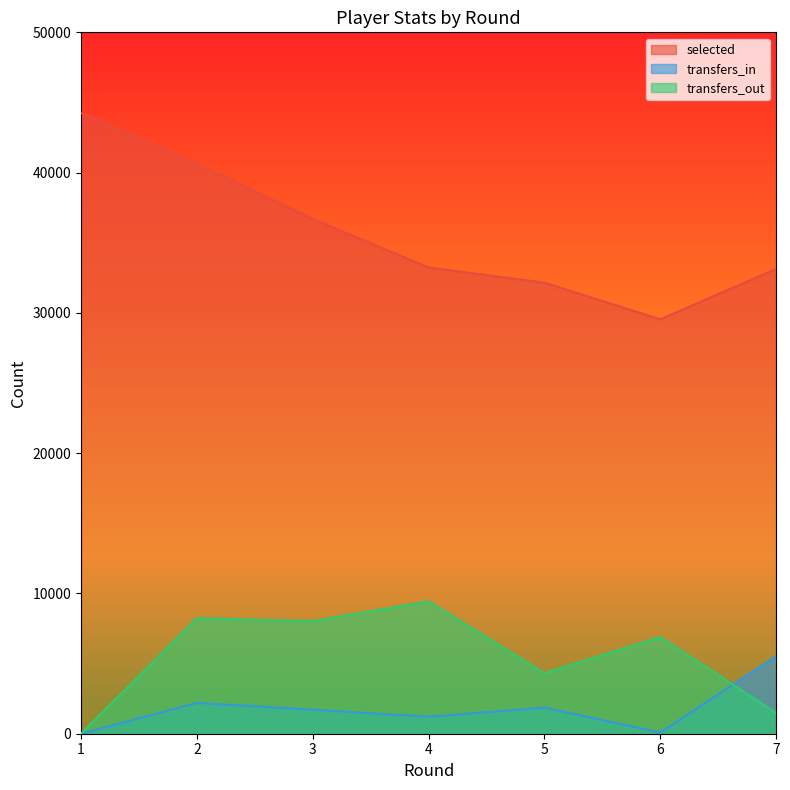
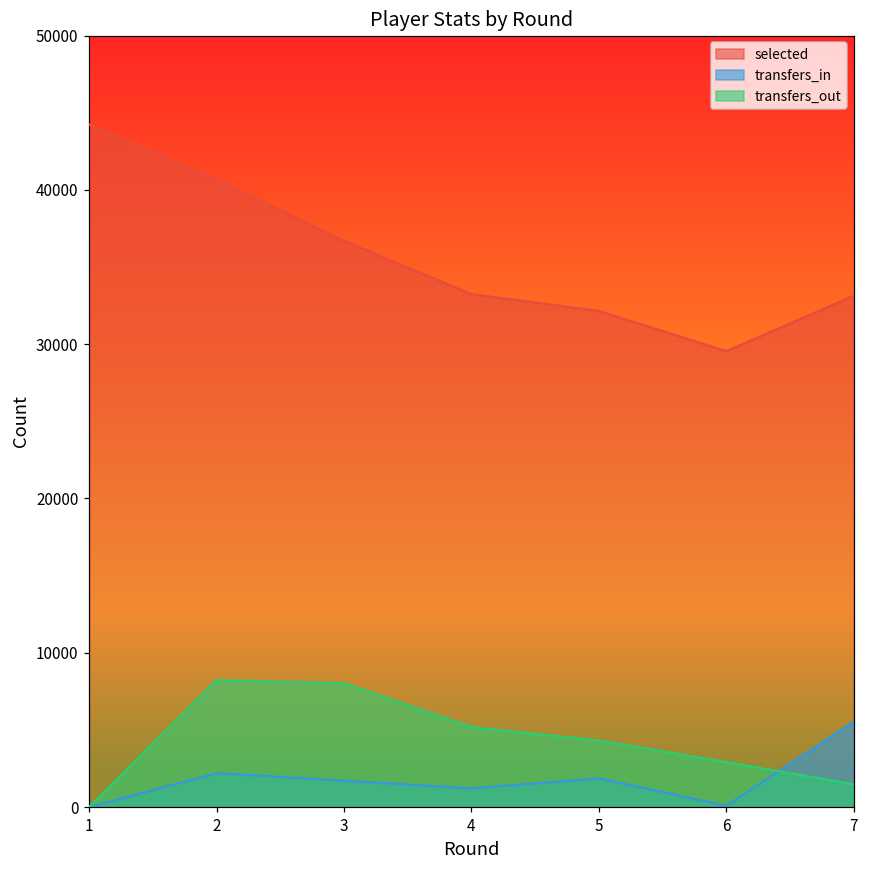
  {
    "selected": {
      "1": 44200,
      "2": 40700,
      "3": 36700,
      "4": 33200,
      "5": 32200,
      "6": 29500,
      "7": 33100
    },
    "transfers_in": {
      "2": 2200,
      "3": 1700,
      "4": 1200,
      "5": 1900,
      "6": 100,
      "7": 5500
    },
    "transfers_out": {
      "2": 8200,
      "3": 8000,
-     "4": 9400,
+     "4": 5200,
      "5": 4300,
-     "6": 6900,
+     "6": 2900,
      "7": 1500
    }
  }
